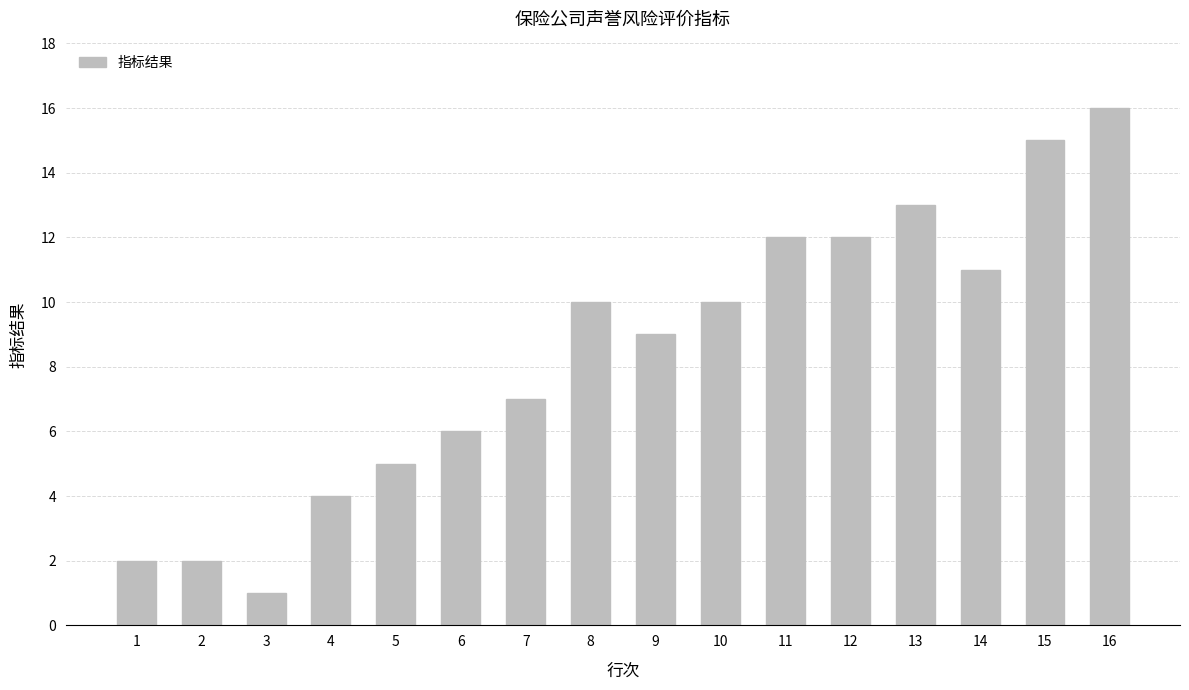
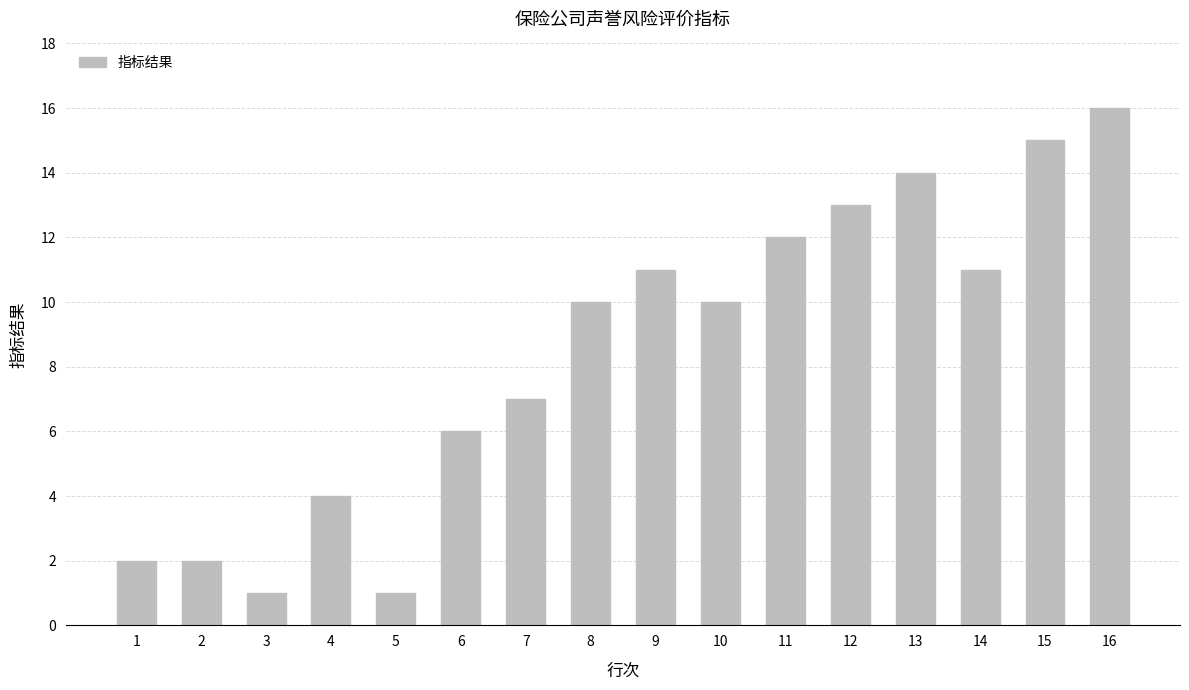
  {
    "1": 2,
    "2": 2,
    "3": 1,
    "4": 4,
-   "5": 5,
+   "5": 1,
    "6": 6,
    "7": 7,
    "8": 10,
-   "9": 9,
+   "9": 11,
    "10": 10,
    "11": 12,
-   "12": 12,
-   "13": 13,
+   "12": 13,
+   "13": 14,
    "14": 11,
    "15": 15,
    "16": 16
  }
